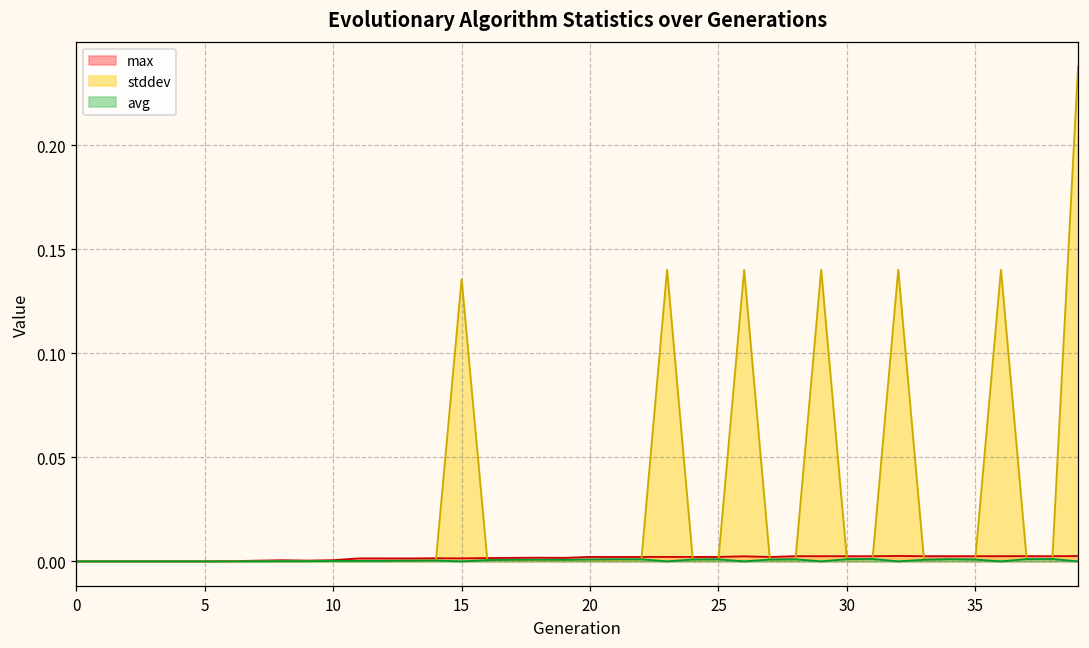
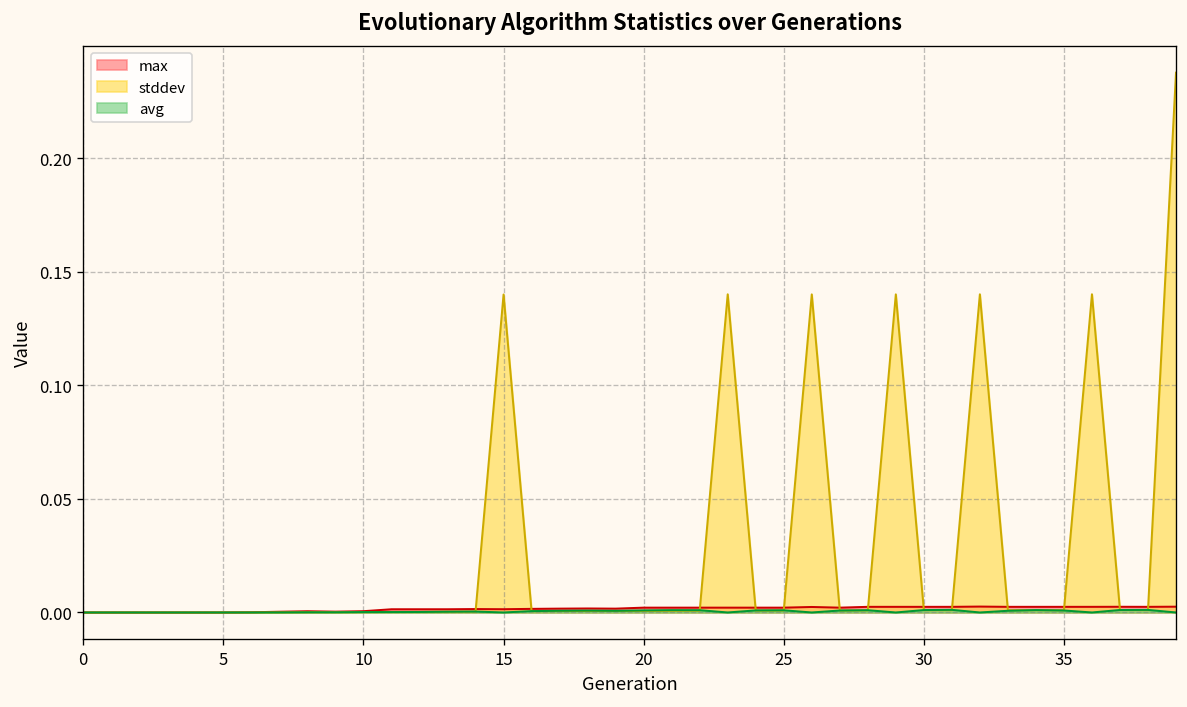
  {
    "max": {
      "15": 0.001,
      "30": 0.002,
      "35": 0.002
    },
    "stddev": {
-     "15": 0.136
+     "15": 0.140
    },
    "avg": {
      "15": 0.000
    }
  }
